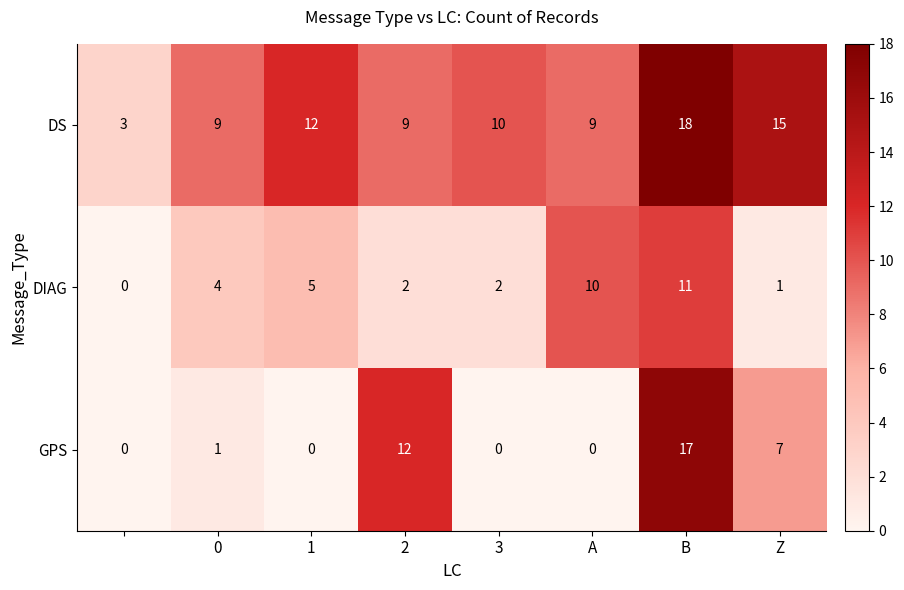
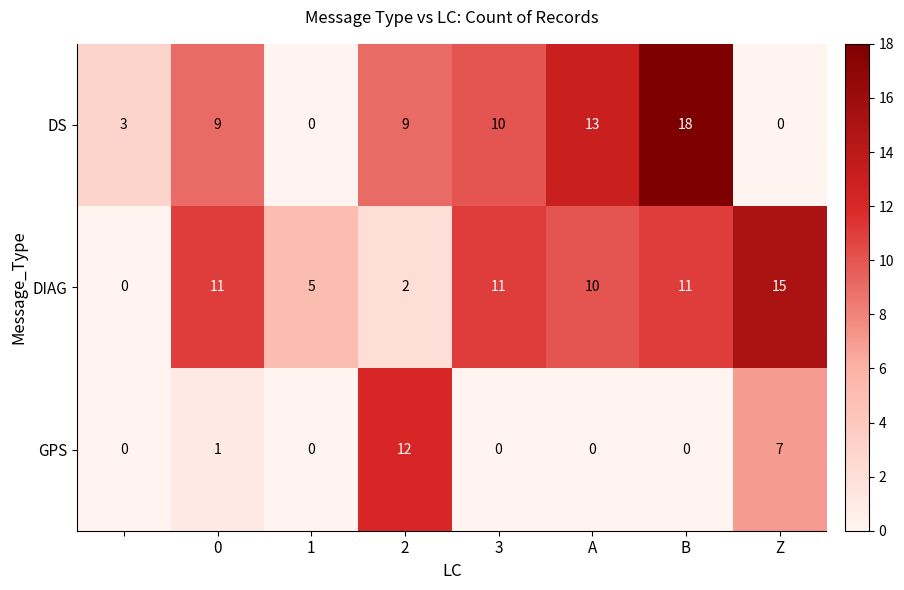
  {
    "DS": {
      "0": 9,
-     "1": 12,
+     "1": 0,
      "2": 9,
      "3": 10,
-     "A": 9,
+     "A": 13,
      "B": 18,
-     "Z": 15
+     "Z": 0
    },
    "DIAG": {
-     "0": 4,
+     "0": 11,
      "1": 5,
      "2": 2,
-     "3": 2,
+     "3": 11,
      "A": 10,
      "B": 11,
-     "Z": 1
+     "Z": 15
    },
    "GPS": {
      "0": 1,
      "1": 0,
      "2": 12,
      "3": 0,
      "A": 0,
-     "B": 17,
+     "B": 0,
      "Z": 7
    }
  }
